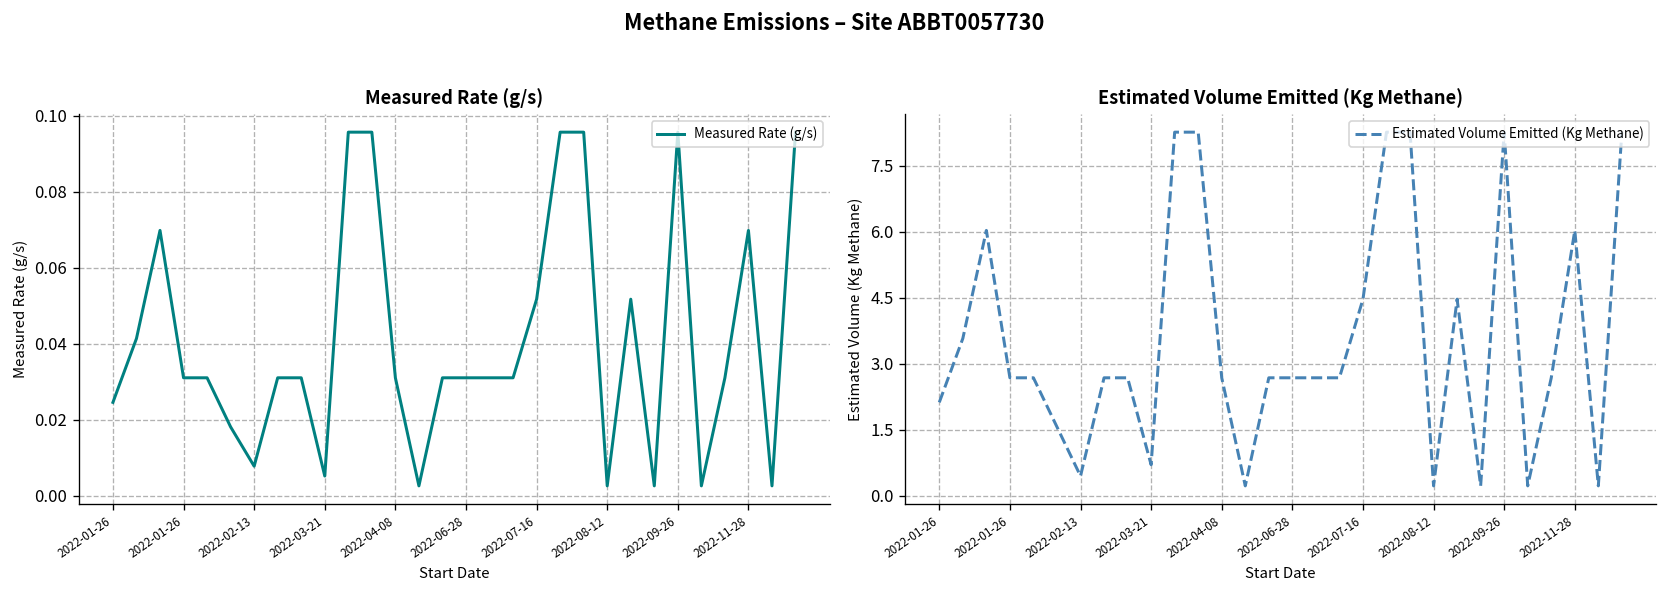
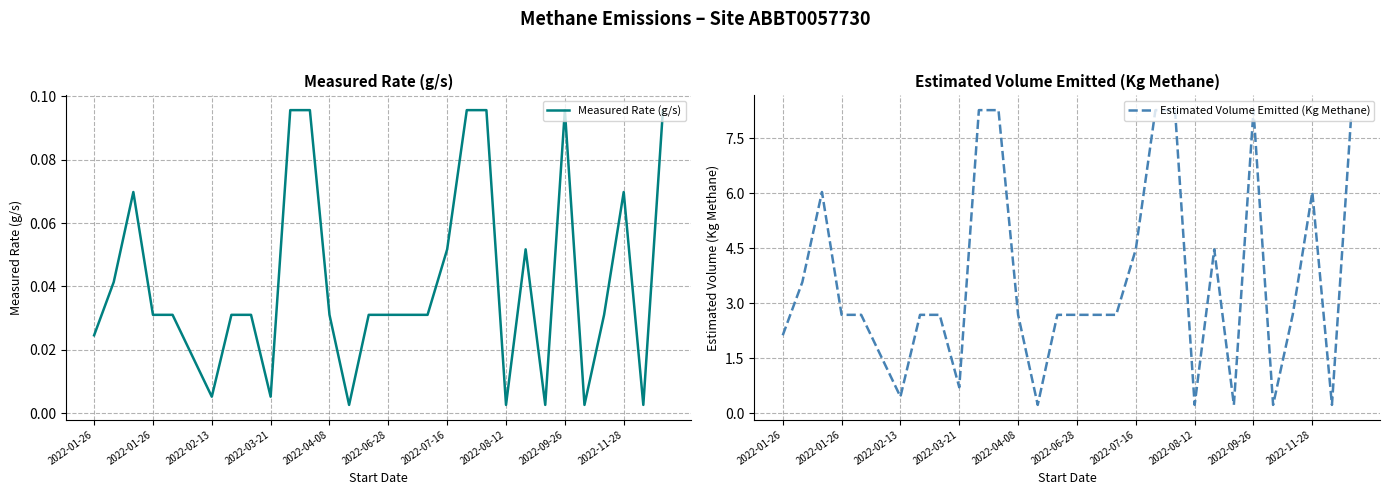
  {
    "Measured Rate (g/s)": {
-     "2022-02-13": 0.008,
+     "2022-02-13": 0.005,
      "2022-08-12": 0.003
    },
    "Estimated Volume Emitted (Kg Methane)": {
      "2022-02-13": 0.4,
      "2022-08-12": 0.2
    }
  }
